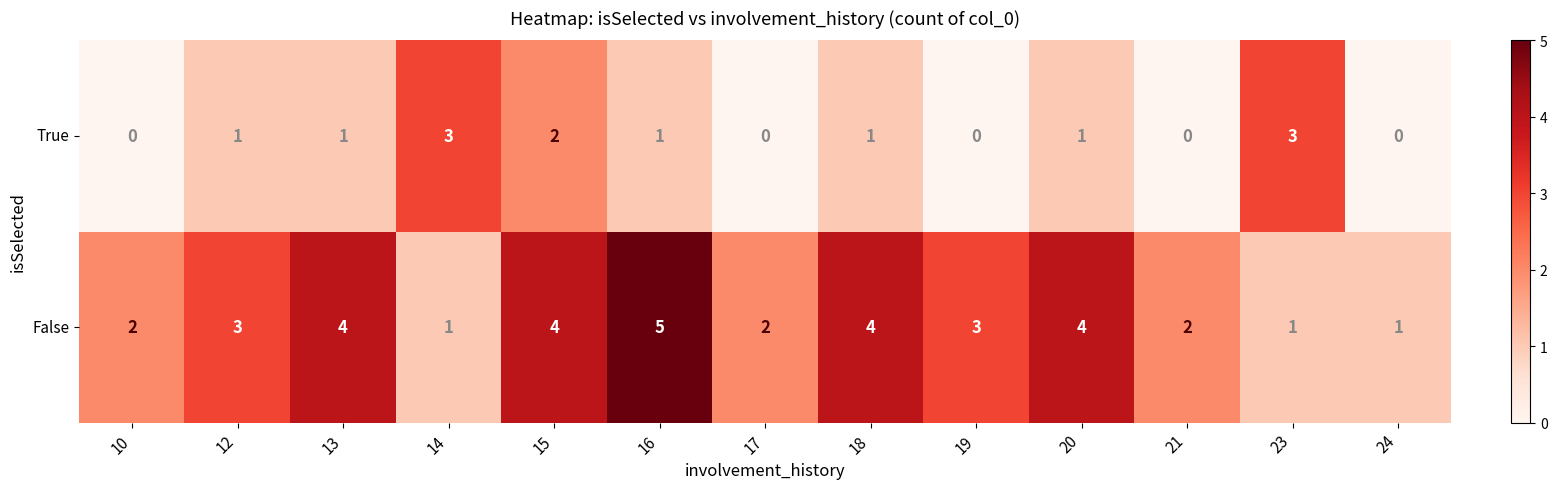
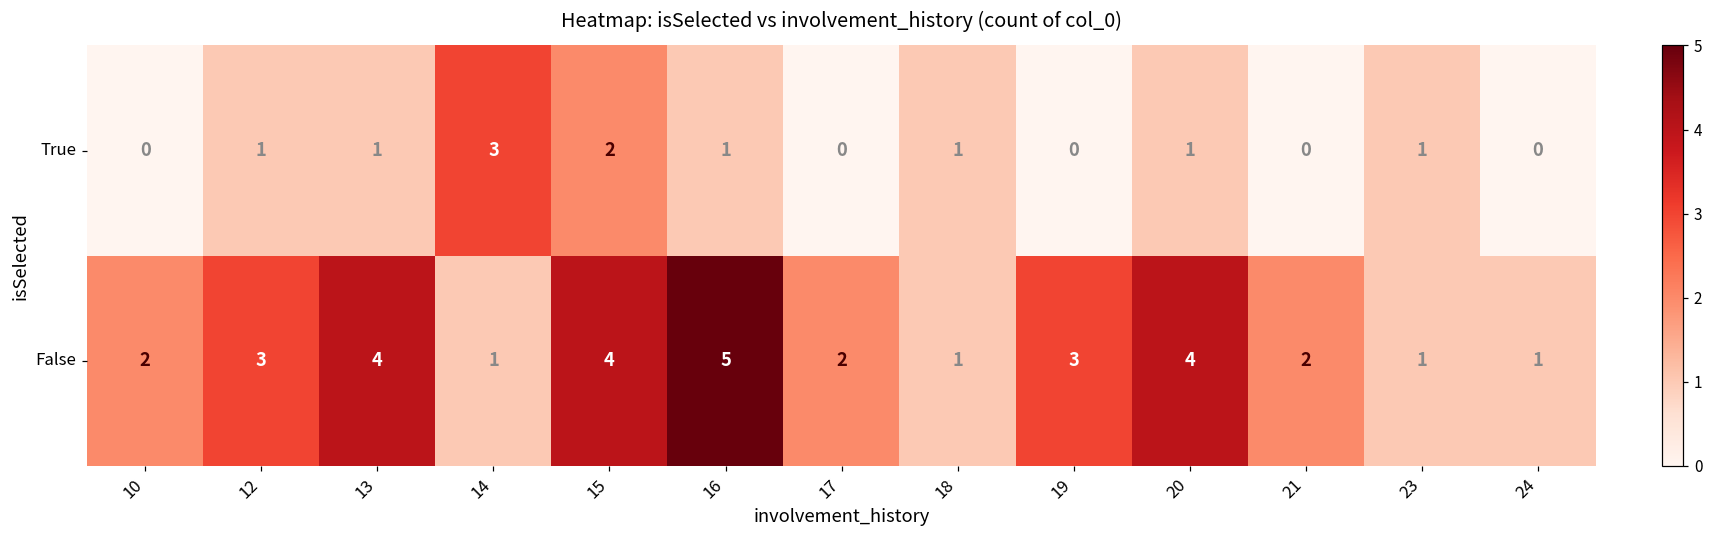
  {
    "True": {
      "10": 0,
      "12": 1,
      "13": 1,
      "14": 3,
      "15": 2,
      "16": 1,
      "17": 0,
      "18": 1,
      "19": 0,
      "20": 1,
      "21": 0,
-     "23": 3,
+     "23": 1,
      "24": 0
    },
    "False": {
      "10": 2,
      "12": 3,
      "13": 4,
      "14": 1,
      "15": 4,
      "16": 5,
      "17": 2,
-     "18": 4,
+     "18": 1,
      "19": 3,
      "20": 4,
      "21": 2,
      "23": 1,
      "24": 1
    }
  }
